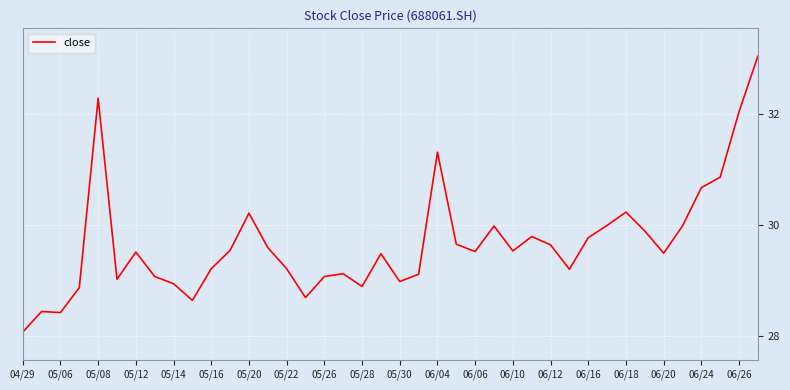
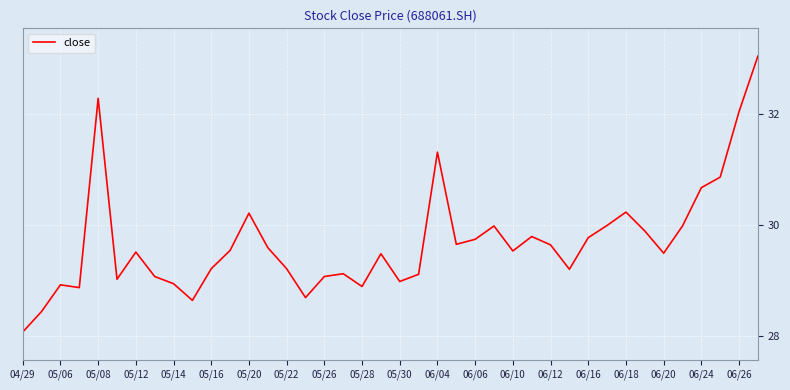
  {
    "04/29": 28.1,
-   "05/06": 28.4,
+   "05/06": 28.9,
    "05/08": 32.3,
    "05/12": 29.5,
    "05/14": 29.0,
    "05/16": 29.2,
    "05/20": 30.2,
    "05/22": 29.2,
    "05/26": 29.1,
    "05/28": 28.9,
    "05/30": 29.0,
    "06/04": 31.3,
-   "06/06": 29.5,
+   "06/06": 29.8,
    "06/10": 29.5,
    "06/12": 29.7,
    "06/16": 29.8,
    "06/18": 30.2,
    "06/20": 29.5,
    "06/24": 30.7,
    "06/26": 32.1
  }
